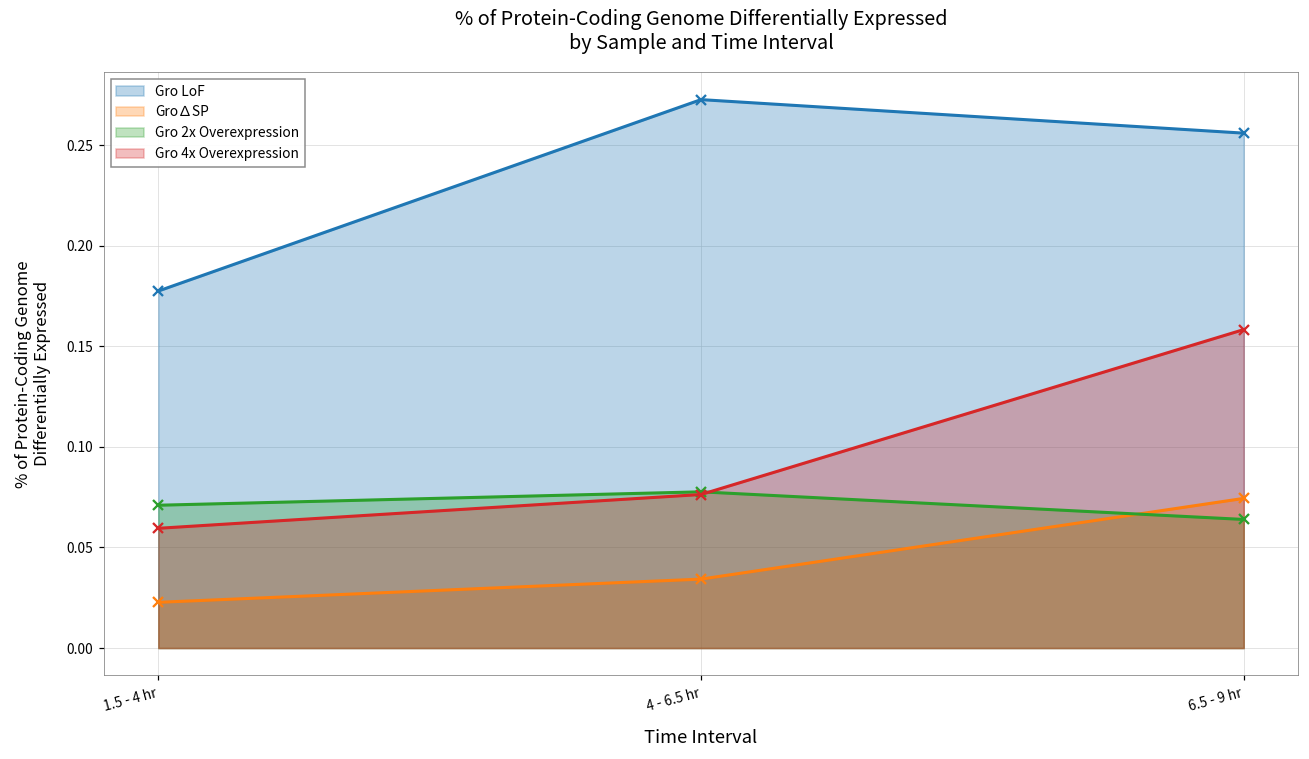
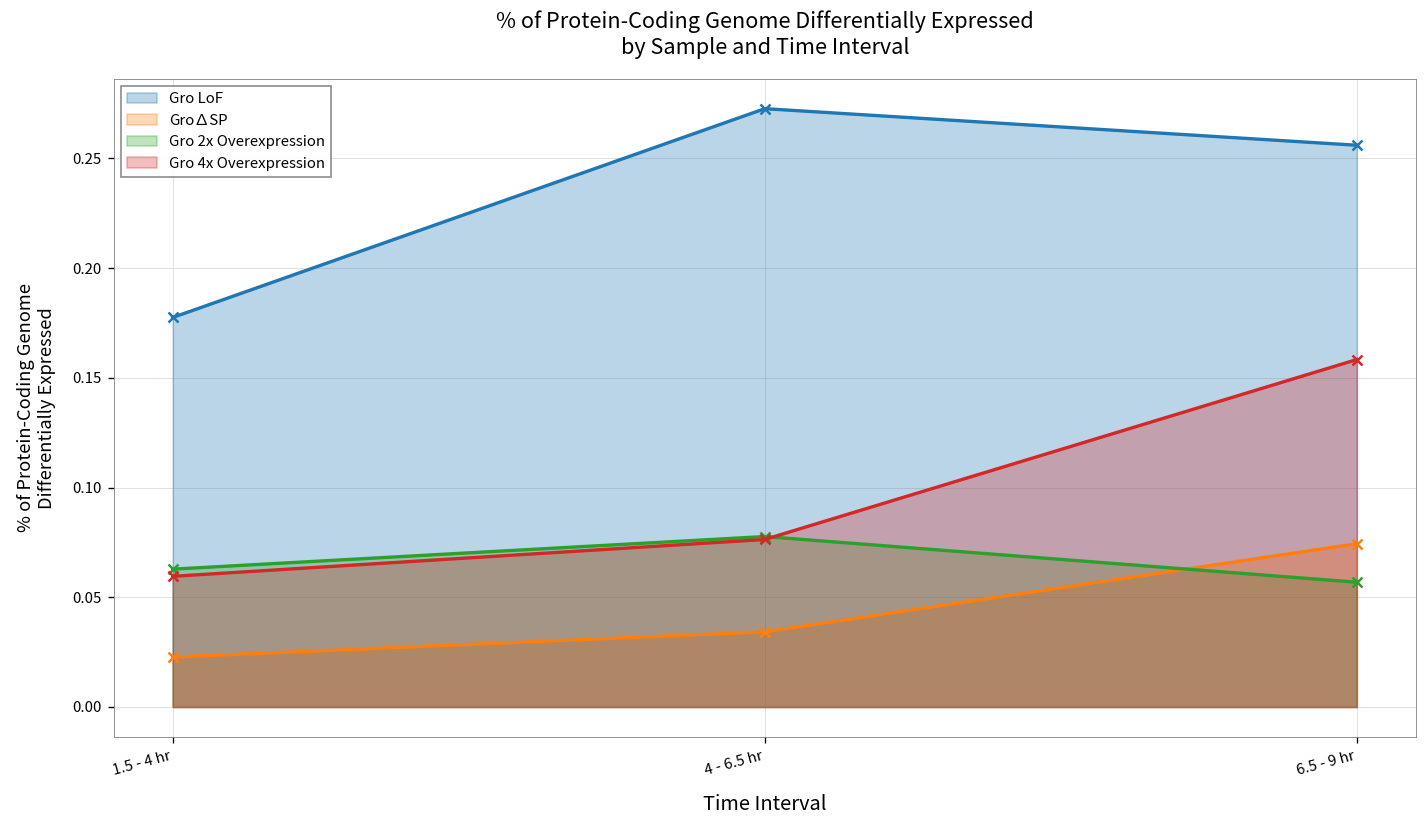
  {
    "Gro LoF": {
      "1.5 - 4 hr": 0.178,
      "4 - 6.5 hr": 0.273,
      "6.5 - 9 hr": 0.256
    },
    "Gro 2x Overexpression": {
-     "1.5 - 4 hr": 0.071,
-     "6.5 - 9 hr": 0.064
+     "1.5 - 4 hr": 0.063,
+     "6.5 - 9 hr": 0.057
    }
  }
